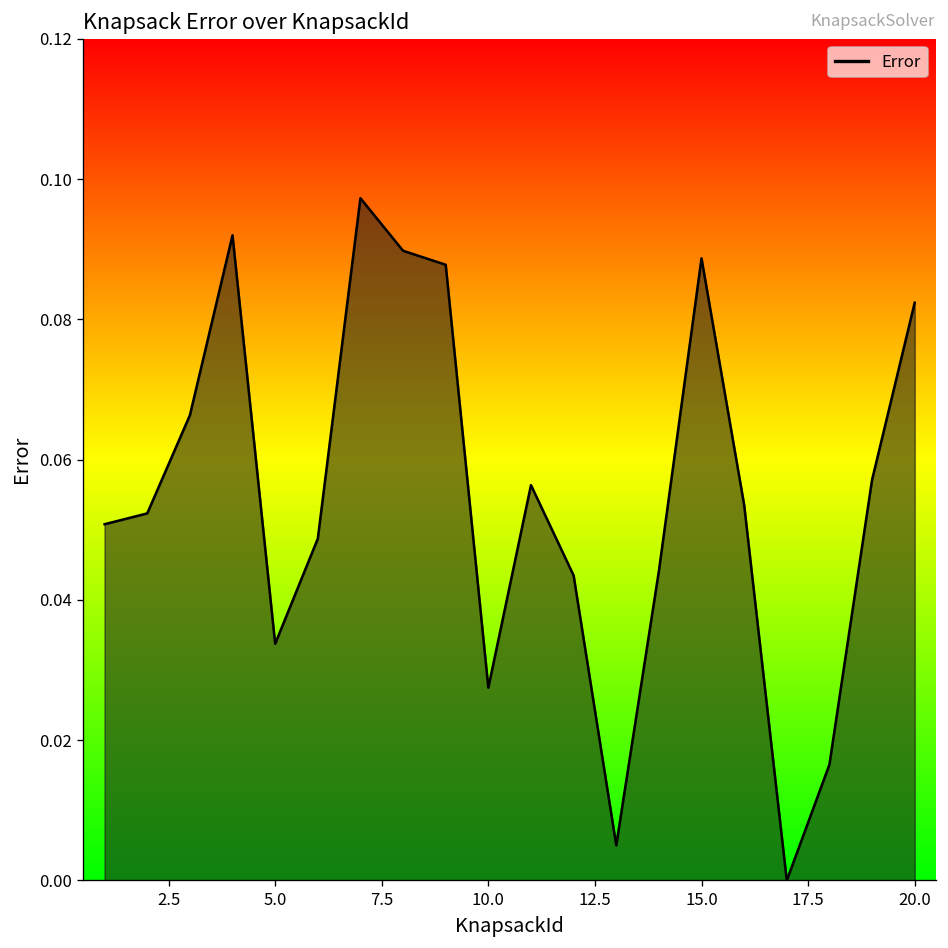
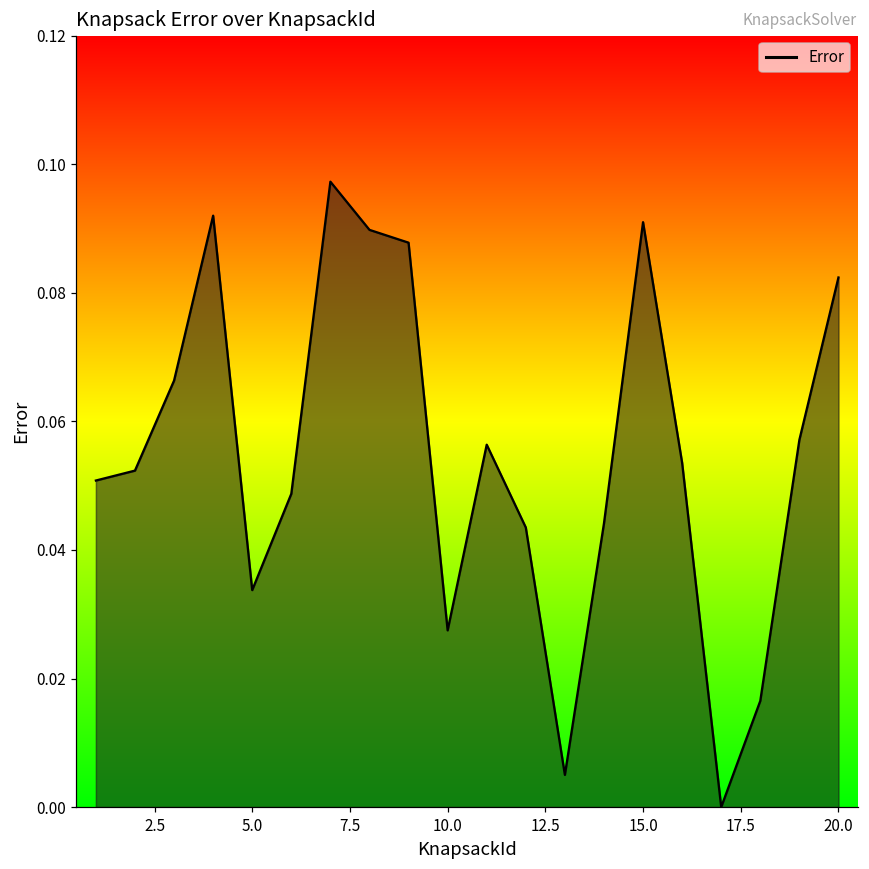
  {
    "5.0": 0.034,
    "10.0": 0.027,
-   "15.0": 0.089,
+   "15.0": 0.091,
    "20.0": 0.082
  }
